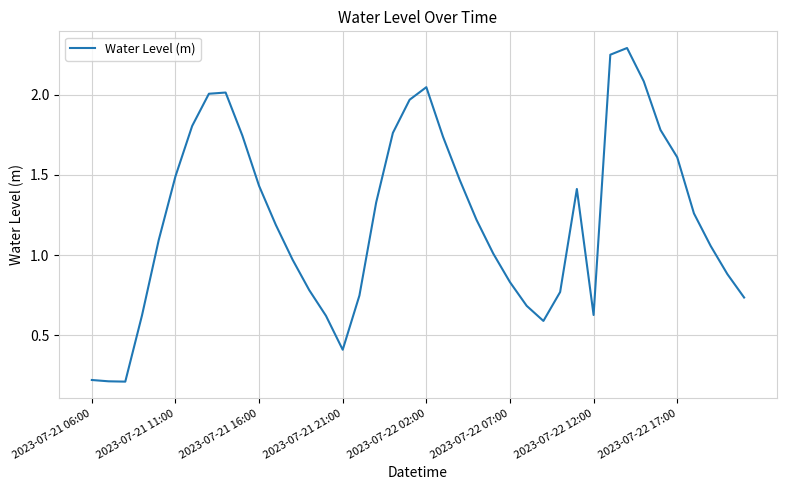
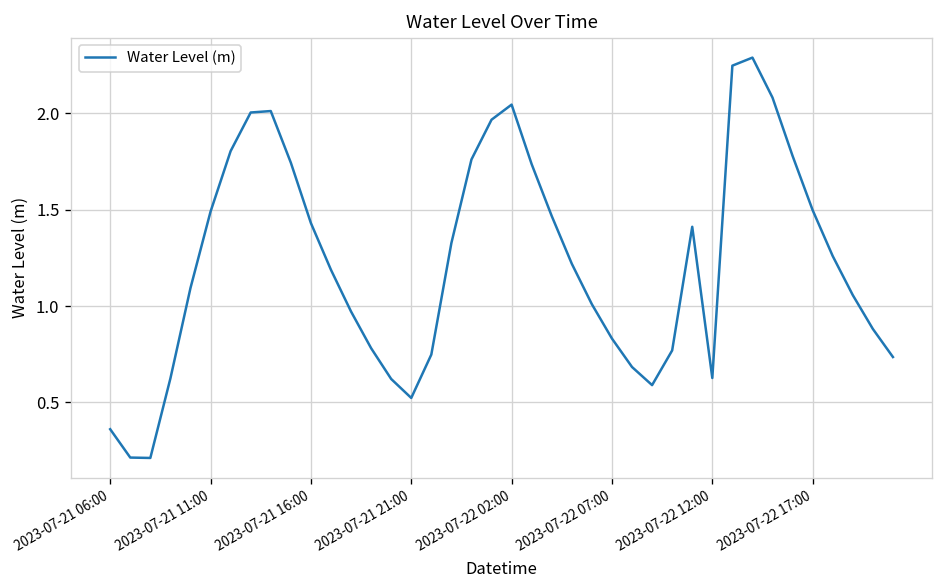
  {
-   "2023-07-21 06:00": 0.22,
+   "2023-07-21 06:00": 0.36,
    "2023-07-21 11:00": 1.49,
    "2023-07-21 16:00": 1.43,
-   "2023-07-21 21:00": 0.41,
+   "2023-07-21 21:00": 0.52,
    "2023-07-22 02:00": 2.05,
    "2023-07-22 07:00": 0.83,
    "2023-07-22 12:00": 0.63,
-   "2023-07-22 17:00": 1.61
+   "2023-07-22 17:00": 1.50
  }
